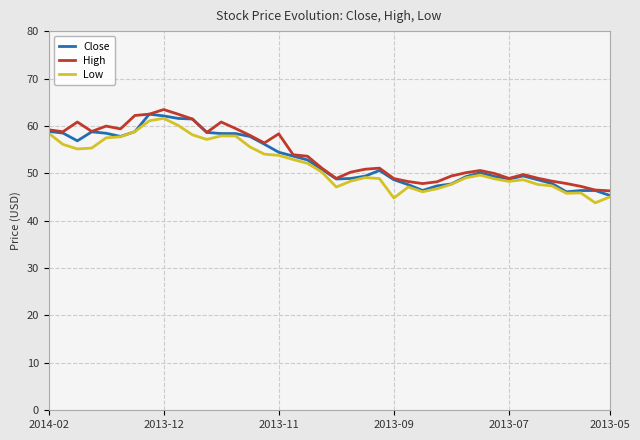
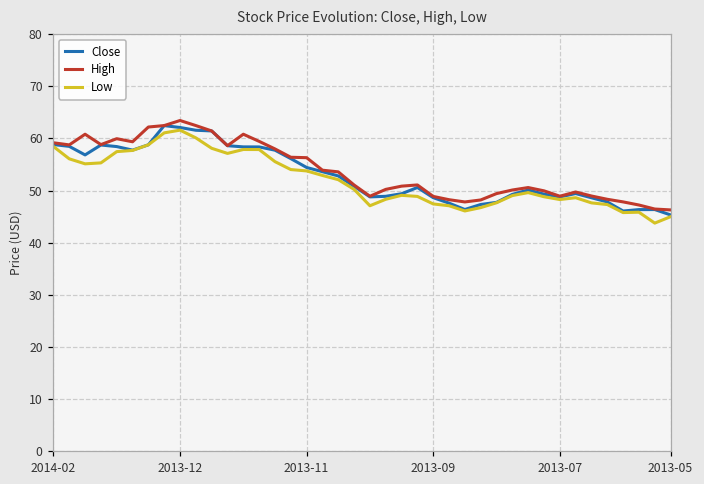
  {
    "Close": {
      "2013-11": 54
    },
    "High": {
      "2013-12": 63,
-     "2013-11": 58,
+     "2013-11": 56,
      "2013-05": 46
    },
    "Low": {
      "2013-11": 54,
-     "2013-09": 45
+     "2013-09": 47
    }
  }
